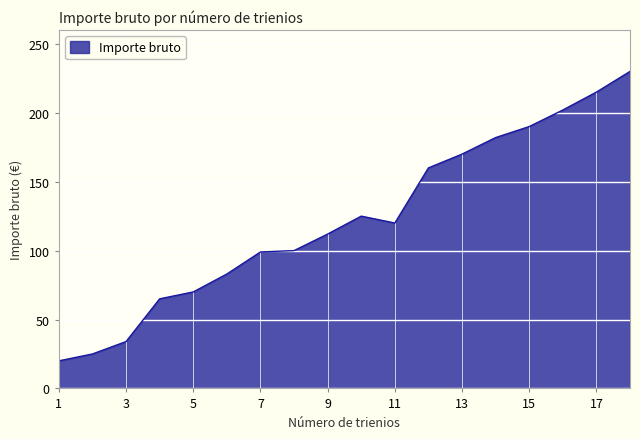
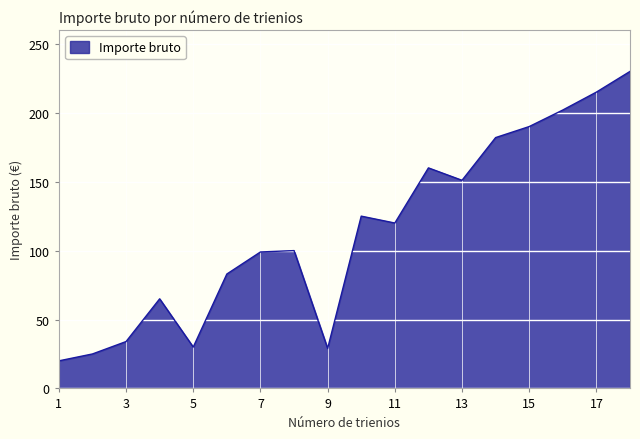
  {
    "1": 20,
    "3": 34,
-   "5": 70,
+   "5": 30,
    "7": 99,
-   "9": 112,
+   "9": 29,
    "11": 120,
-   "13": 170,
+   "13": 151,
    "15": 190,
    "17": 215
  }
